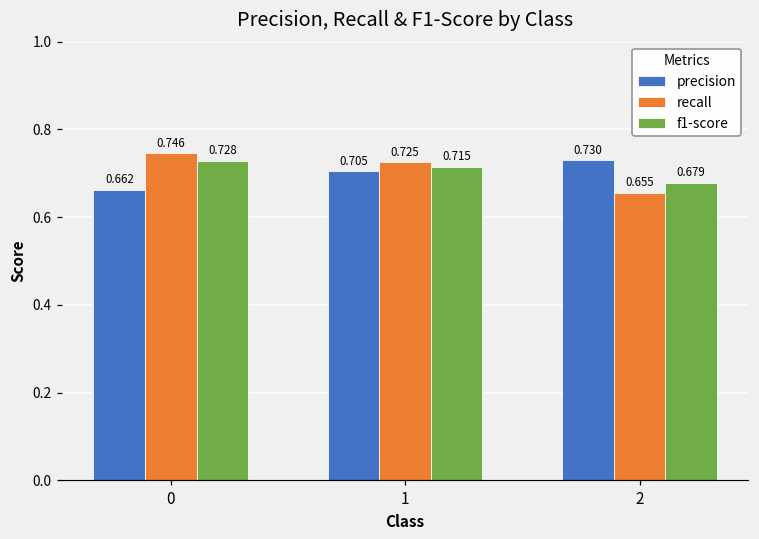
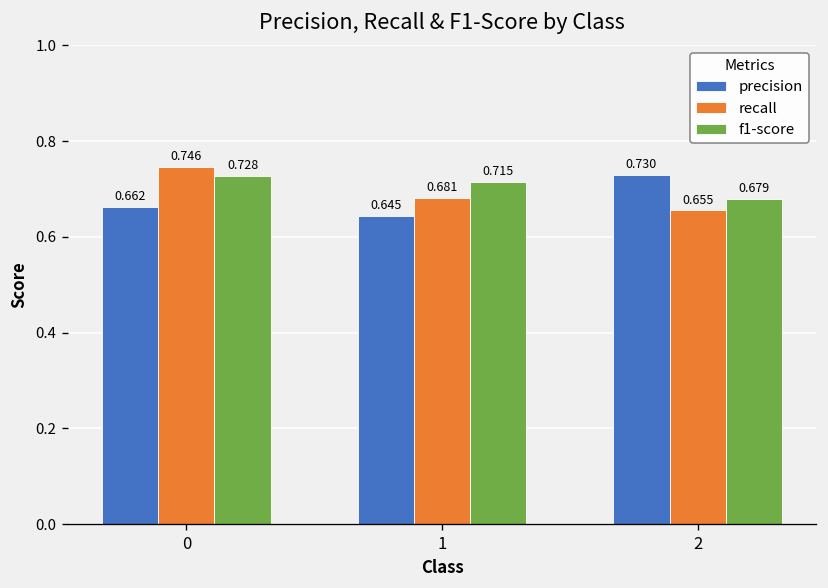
  {
    "precision": {
      "0": 0.662,
-     "1": 0.705,
+     "1": 0.645,
      "2": 0.730
    },
    "recall": {
      "0": 0.746,
-     "1": 0.725,
+     "1": 0.681,
      "2": 0.655
    },
    "f1-score": {
      "0": 0.728,
      "1": 0.715,
      "2": 0.679
    }
  }
